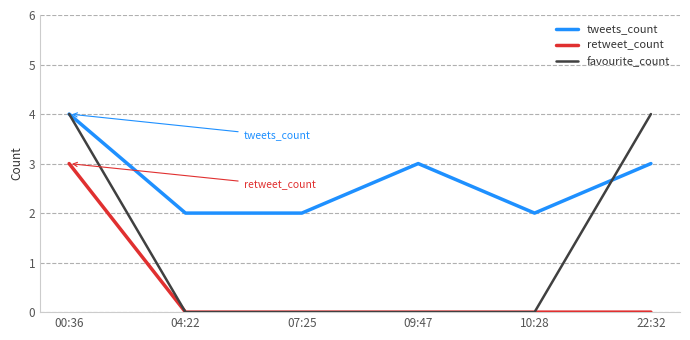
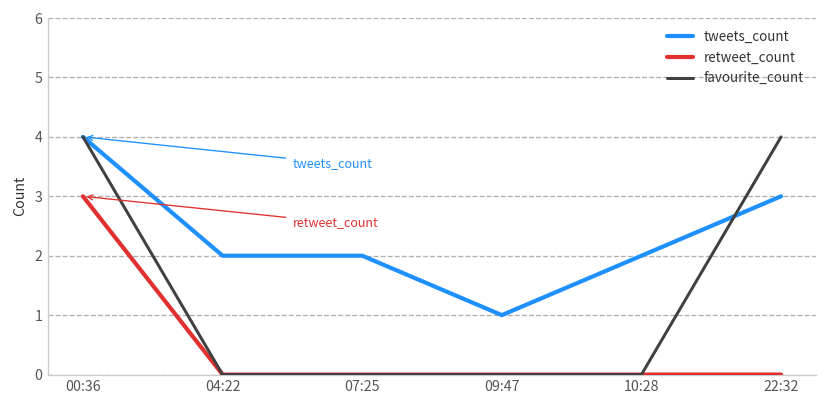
  {
    "tweets_count": {
      "04:22": 2,
      "07:25": 2,
-     "09:47": 3,
+     "09:47": 1,
      "10:28": 2,
      "22:32": 3
    },
    "retweet_count": {
      "00:36": 3,
      "22:32": 0
    },
    "favourite_count": {
      "22:32": 4
    }
  }
